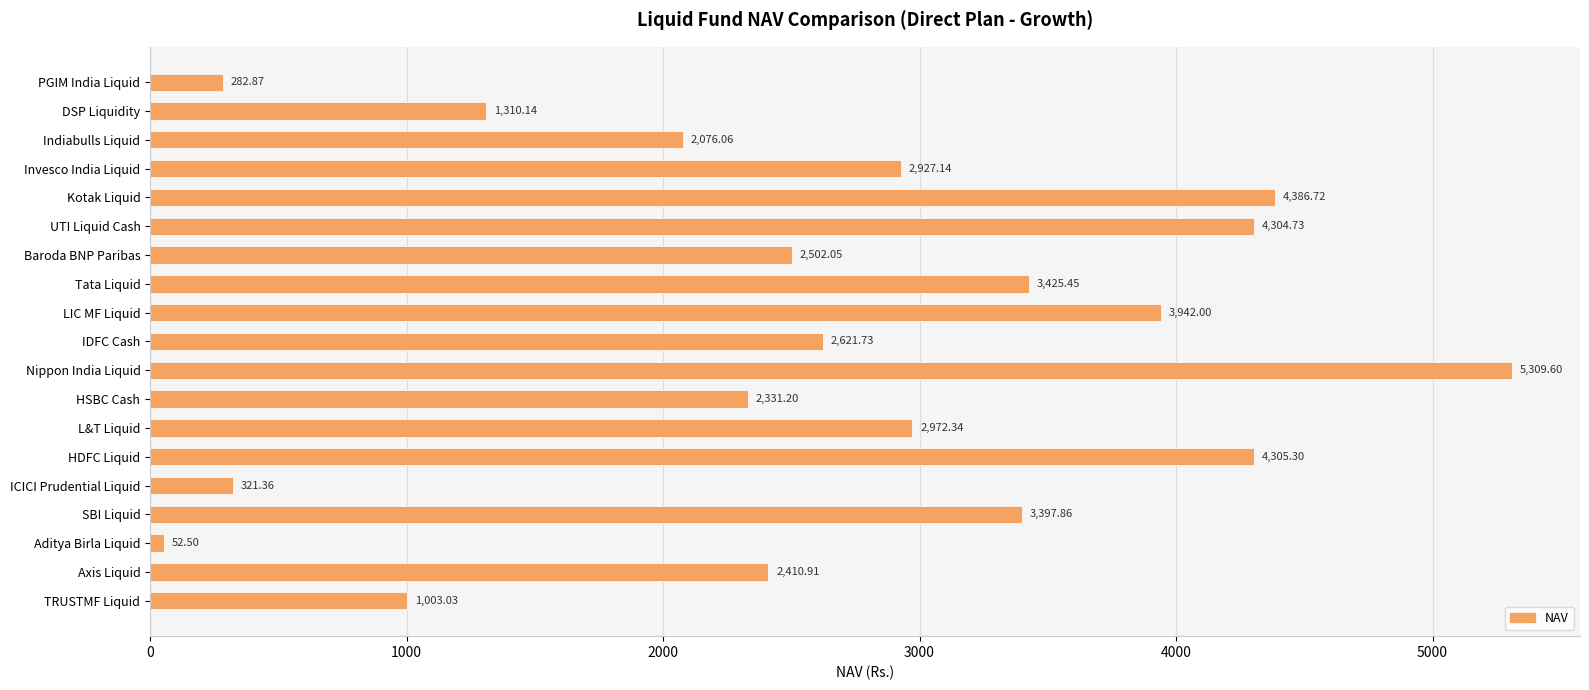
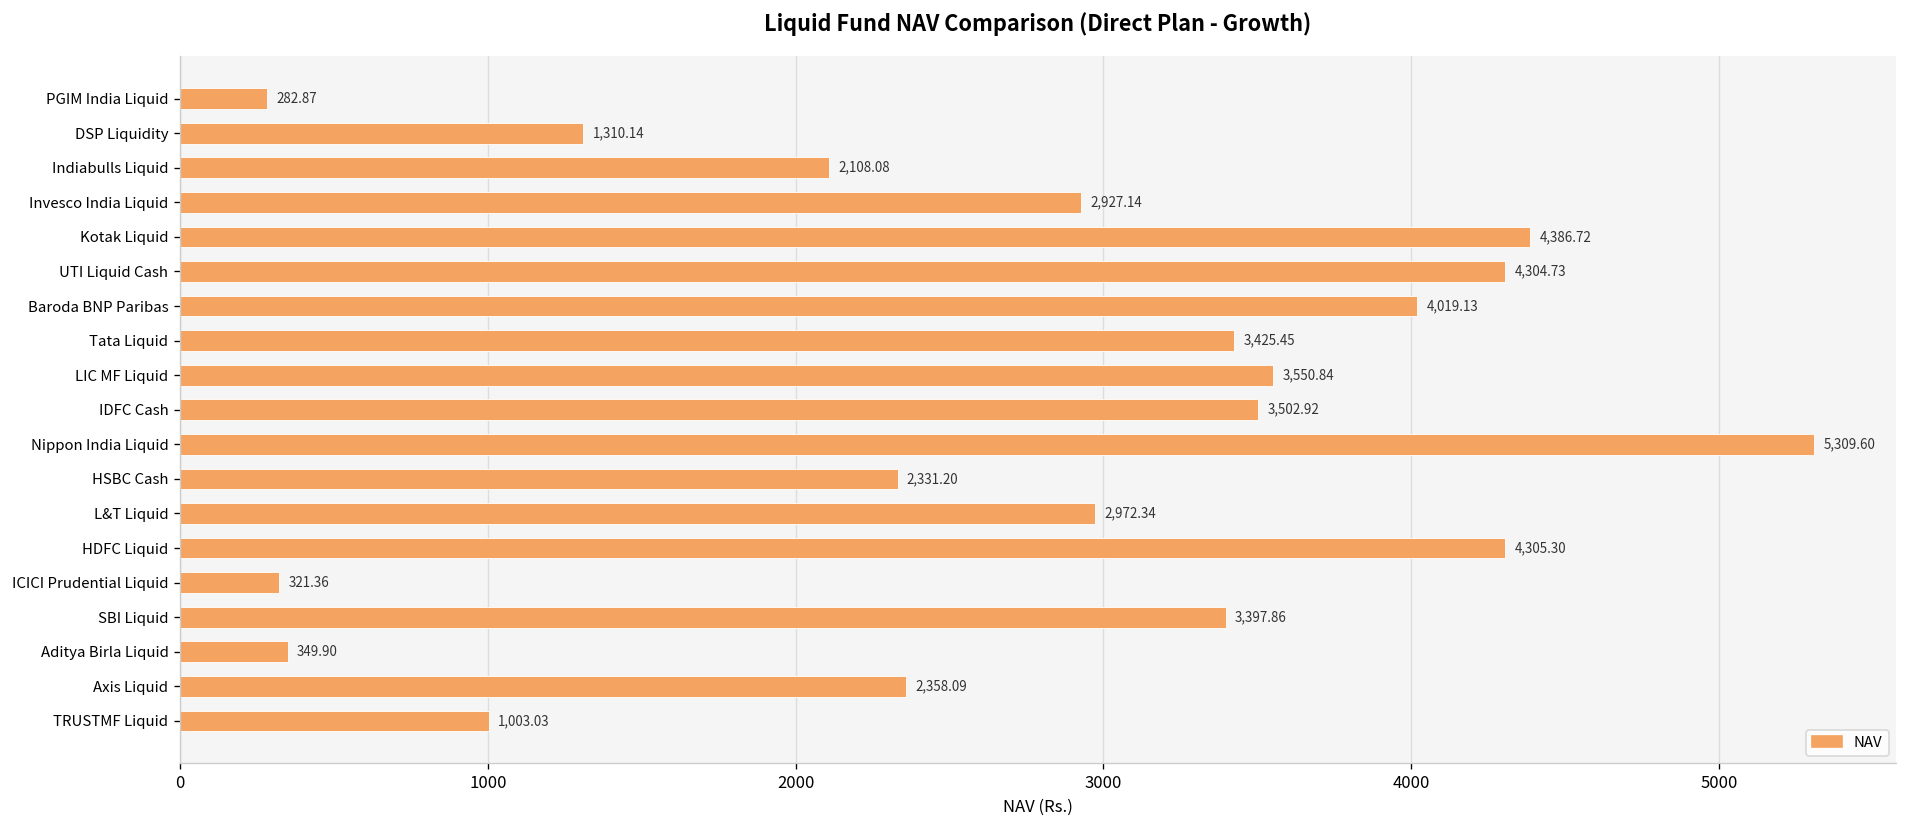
  {
    "PGIM India Liquid": "282.87",
    "DSP Liquidity": "1,310.14",
-   "Indiabulls Liquid": "2,076.06",
+   "Indiabulls Liquid": "2,108.08",
    "Invesco India Liquid": "2,927.14",
    "Kotak Liquid": "4,386.72",
    "UTI Liquid Cash": "4,304.73",
-   "Baroda BNP Paribas": "2,502.05",
+   "Baroda BNP Paribas": "4,019.13",
    "Tata Liquid": "3,425.45",
-   "LIC MF Liquid": "3,942.00",
-   "IDFC Cash": "2,621.73",
+   "LIC MF Liquid": "3,550.84",
+   "IDFC Cash": "3,502.92",
    "Nippon India Liquid": "5,309.60",
    "HSBC Cash": "2,331.20",
    "L&T Liquid": "2,972.34",
    "HDFC Liquid": "4,305.30",
    "ICICI Prudential Liquid": "321.36",
    "SBI Liquid": "3,397.86",
-   "Aditya Birla Liquid": "52.50",
-   "Axis Liquid": "2,410.91",
+   "Aditya Birla Liquid": "349.90",
+   "Axis Liquid": "2,358.09",
    "TRUSTMF Liquid": "1,003.03"
  }
